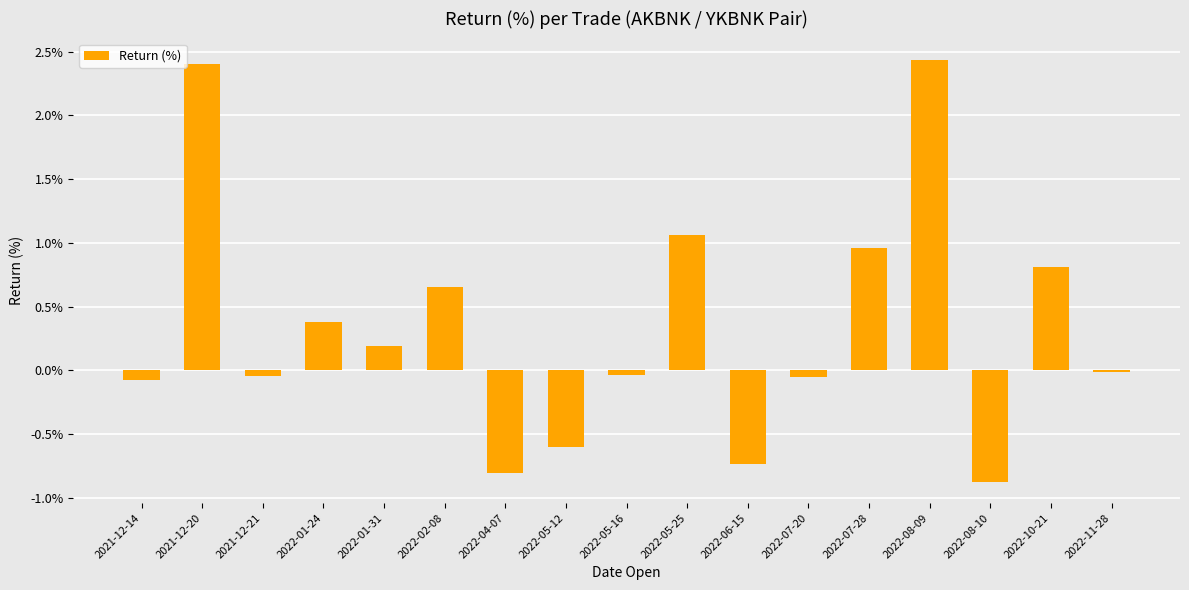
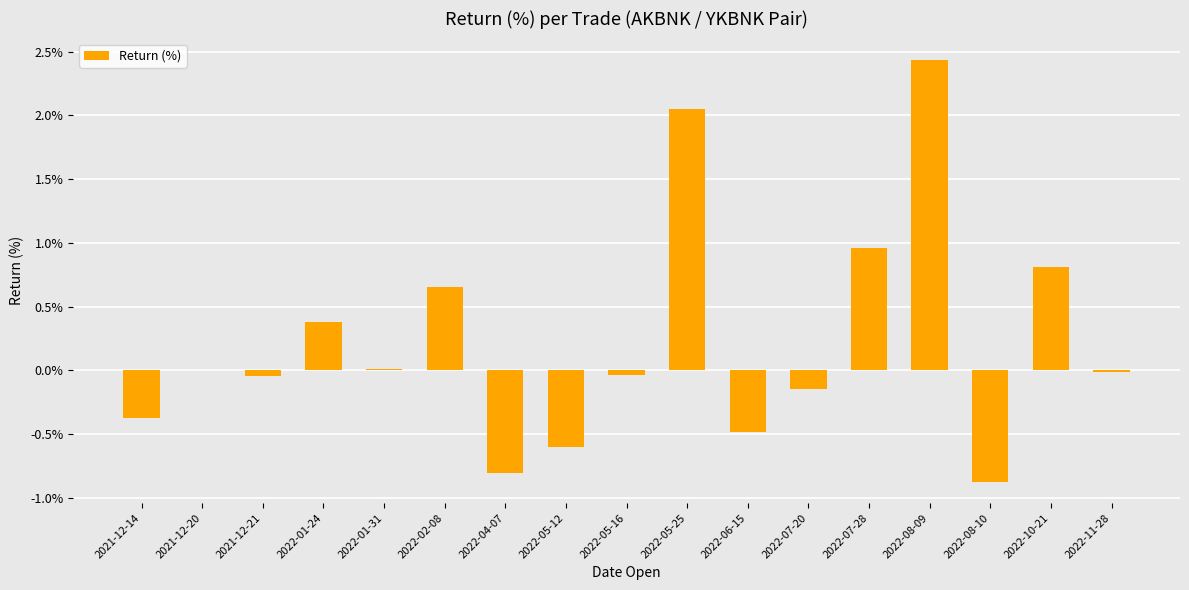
  {
-   "2021-12-14": "-0.08%",
-   "2021-12-20": "2.4%",
+   "2021-12-14": "-0.37%",
+   "2021-12-20": "0.0%",
    "2021-12-21": "-0.04%",
    "2022-01-24": "0.38%",
-   "2022-01-31": "0.19%",
+   "2022-01-31": "0.01%",
    "2022-02-08": "0.66%",
    "2022-04-07": "-0.81%",
    "2022-05-12": "-0.60%",
    "2022-05-16": "-0.03%",
-   "2022-05-25": "1.06%",
-   "2022-06-15": "-0.73%",
-   "2022-07-20": "-0.06%",
+   "2022-05-25": "2.05%",
+   "2022-06-15": "-0.48%",
+   "2022-07-20": "-0.14%",
    "2022-07-28": "0.96%",
    "2022-08-09": "2.44%",
    "2022-08-10": "-0.88%",
    "2022-10-21": "0.81%"
  }
